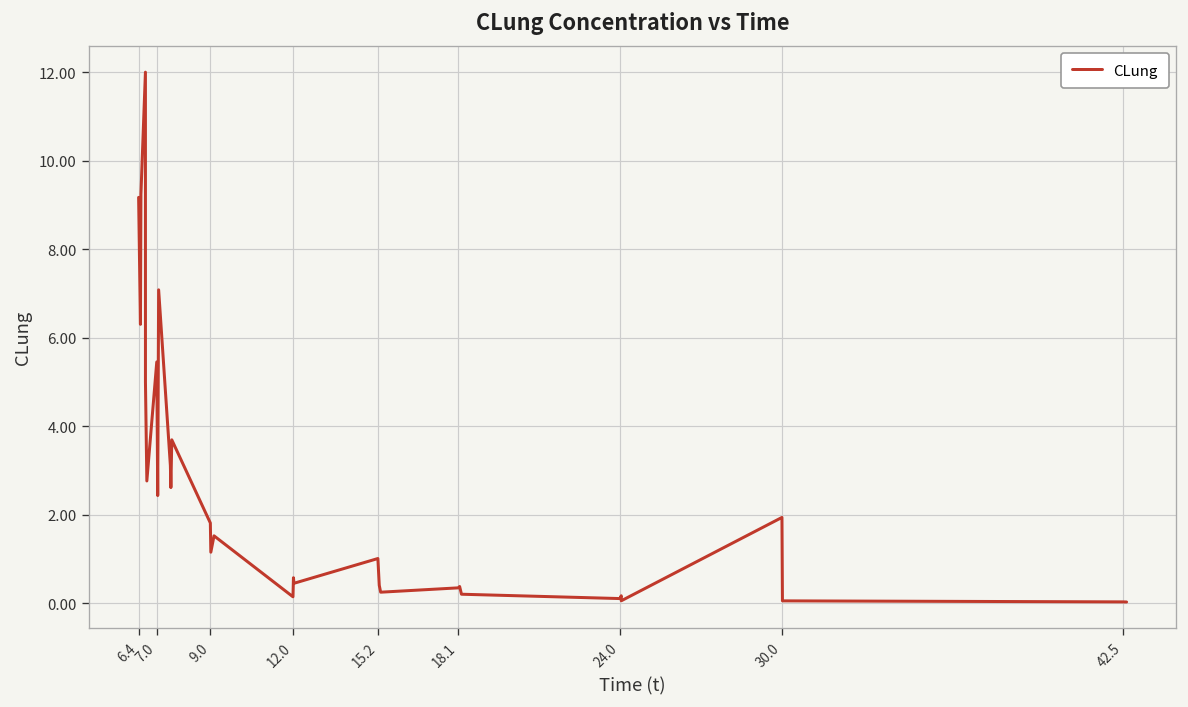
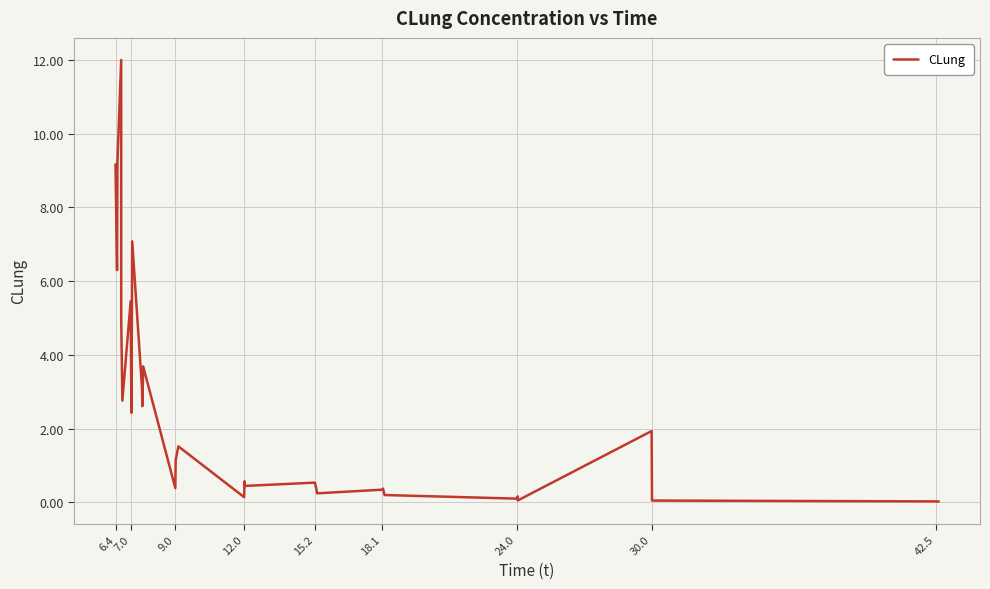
  {
    "6.4": 9.2,
    "7.0": 5.5,
-   "9.0": 1.8,
+   "9.0": 0.4,
    "12.0": 0.1,
-   "15.2": 1.0,
+   "15.2": 0.5,
    "18.1": 0.3,
    "24.0": 0.1,
    "30.0": 1.9,
    "42.5": 0.0
  }
